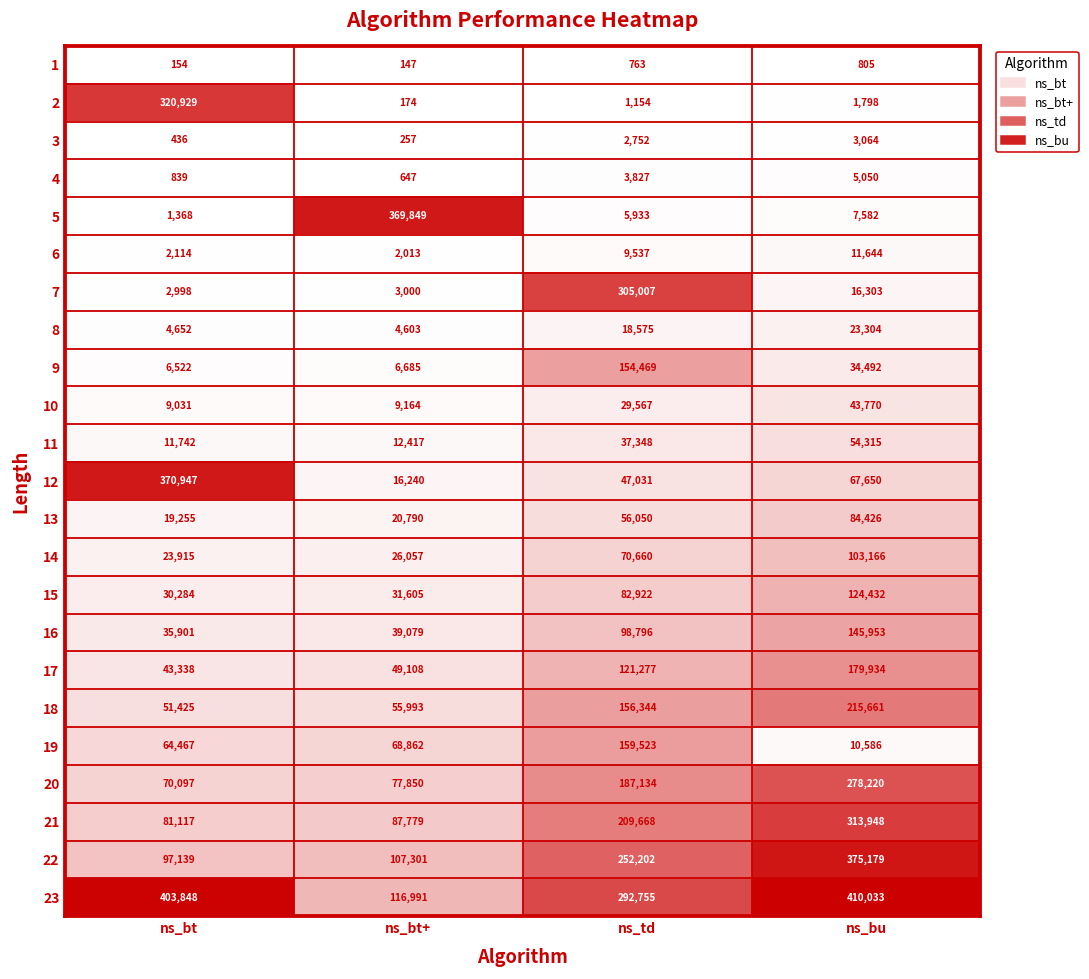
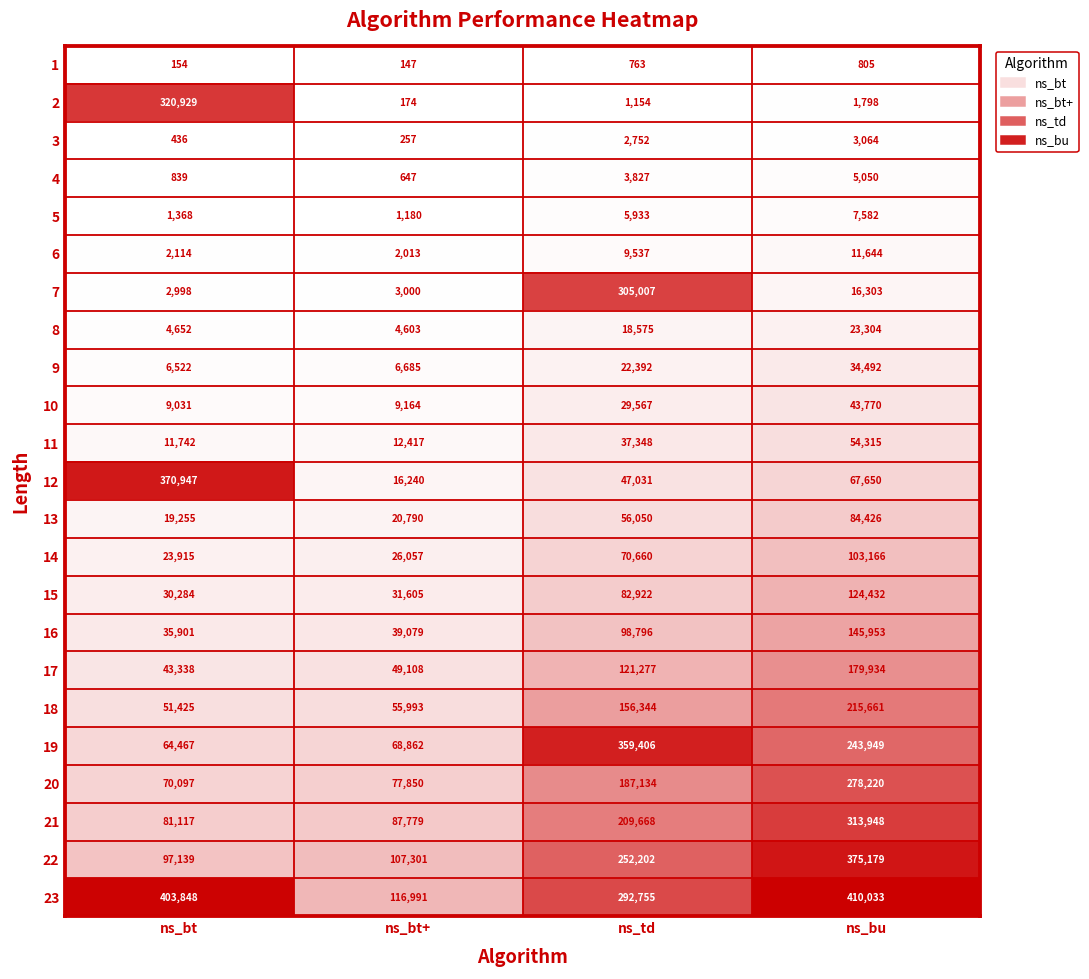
  {
    "1": {
      "ns_bt": "154",
      "ns_bt+": "147",
      "ns_td": "763",
      "ns_bu": "805"
    },
    "2": {
      "ns_bt": "320,929",
      "ns_bt+": "174",
      "ns_td": "1,154",
      "ns_bu": "1,798"
    },
    "3": {
      "ns_bt": "436",
      "ns_bt+": "257",
      "ns_td": "2,752",
      "ns_bu": "3,064"
    },
    "4": {
      "ns_bt": "839",
      "ns_bt+": "647",
      "ns_td": "3,827",
      "ns_bu": "5,050"
    },
    "5": {
      "ns_bt": "1,368",
-     "ns_bt+": "369,849",
+     "ns_bt+": "1,180",
      "ns_td": "5,933",
      "ns_bu": "7,582"
    },
    "6": {
      "ns_bt": "2,114",
      "ns_bt+": "2,013",
      "ns_td": "9,537",
      "ns_bu": "11,644"
    },
    "7": {
      "ns_bt": "2,998",
      "ns_bt+": "3,000",
      "ns_td": "305,007",
      "ns_bu": "16,303"
    },
    "8": {
      "ns_bt": "4,652",
      "ns_bt+": "4,603",
      "ns_td": "18,575",
      "ns_bu": "23,304"
    },
    "9": {
      "ns_bt": "6,522",
      "ns_bt+": "6,685",
-     "ns_td": "154,469",
+     "ns_td": "22,392",
      "ns_bu": "34,492"
    },
    "10": {
      "ns_bt": "9,031",
      "ns_bt+": "9,164",
      "ns_td": "29,567",
      "ns_bu": "43,770"
    },
    "11": {
      "ns_bt": "11,742",
      "ns_bt+": "12,417",
      "ns_td": "37,348",
      "ns_bu": "54,315"
    },
    "12": {
      "ns_bt": "370,947",
      "ns_bt+": "16,240",
      "ns_td": "47,031",
      "ns_bu": "67,650"
    },
    "13": {
      "ns_bt": "19,255",
      "ns_bt+": "20,790",
      "ns_td": "56,050",
      "ns_bu": "84,426"
    },
    "14": {
      "ns_bt": "23,915",
      "ns_bt+": "26,057",
      "ns_td": "70,660",
      "ns_bu": "103,166"
    },
    "15": {
      "ns_bt": "30,284",
      "ns_bt+": "31,605",
      "ns_td": "82,922",
      "ns_bu": "124,432"
    },
    "16": {
      "ns_bt": "35,901",
      "ns_bt+": "39,079",
      "ns_td": "98,796",
      "ns_bu": "145,953"
    },
    "17": {
      "ns_bt": "43,338",
      "ns_bt+": "49,108",
      "ns_td": "121,277",
      "ns_bu": "179,934"
    },
    "18": {
      "ns_bt": "51,425",
      "ns_bt+": "55,993",
      "ns_td": "156,344",
      "ns_bu": "215,661"
    },
    "19": {
      "ns_bt": "64,467",
      "ns_bt+": "68,862",
-     "ns_td": "159,523",
-     "ns_bu": "10,586"
+     "ns_td": "359,406",
+     "ns_bu": "243,949"
    },
    "20": {
      "ns_bt": "70,097",
      "ns_bt+": "77,850",
      "ns_td": "187,134",
      "ns_bu": "278,220"
    },
    "21": {
      "ns_bt": "81,117",
      "ns_bt+": "87,779",
      "ns_td": "209,668",
      "ns_bu": "313,948"
    },
    "22": {
      "ns_bt": "97,139",
      "ns_bt+": "107,301",
      "ns_td": "252,202",
      "ns_bu": "375,179"
    },
    "23": {
      "ns_bt": "403,848",
      "ns_bt+": "116,991",
      "ns_td": "292,755",
      "ns_bu": "410,033"
    }
  }
